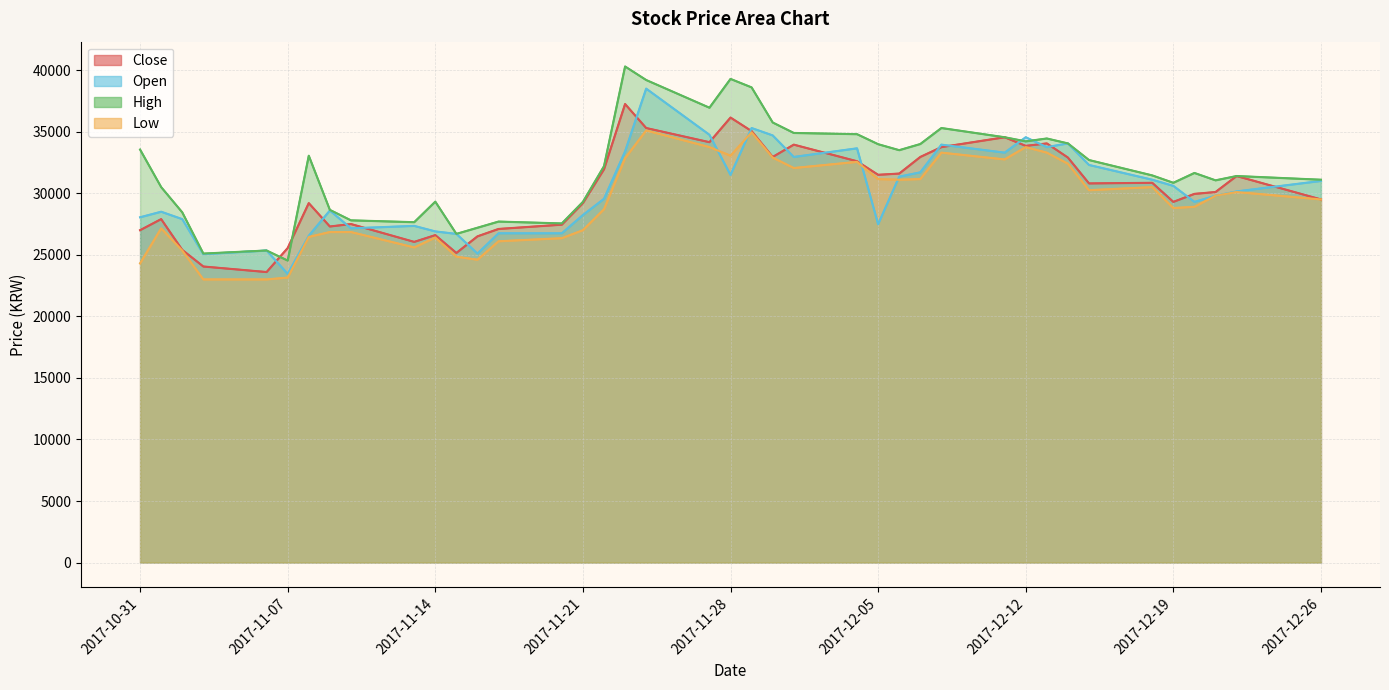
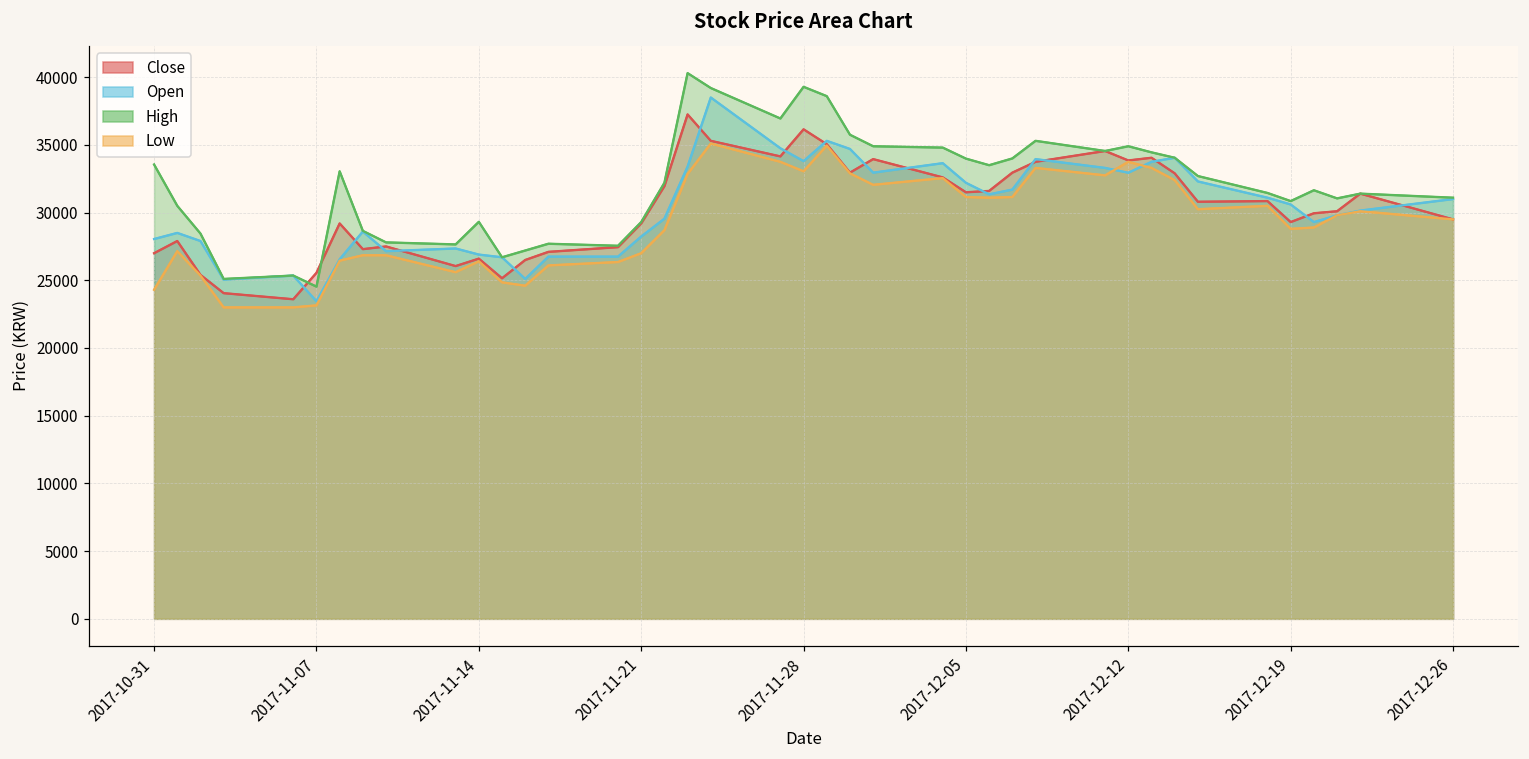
  {
    "Open": {
      "2017-10-31": 28000,
      "2017-11-07": 23500,
      "2017-11-14": 26900,
      "2017-11-21": 28200,
-     "2017-11-28": 31500,
-     "2017-12-05": 27500,
-     "2017-12-12": 34600,
+     "2017-11-28": 33800,
+     "2017-12-05": 32200,
+     "2017-12-12": 32900,
      "2017-12-19": 30600
    },
    "High": {
      "2017-10-31": 33600,
      "2017-11-07": 24500,
      "2017-11-14": 29300,
      "2017-11-28": 39300,
      "2017-12-05": 34000,
-     "2017-12-12": 34200,
+     "2017-12-12": 34900,
      "2017-12-19": 30900
    }
  }
